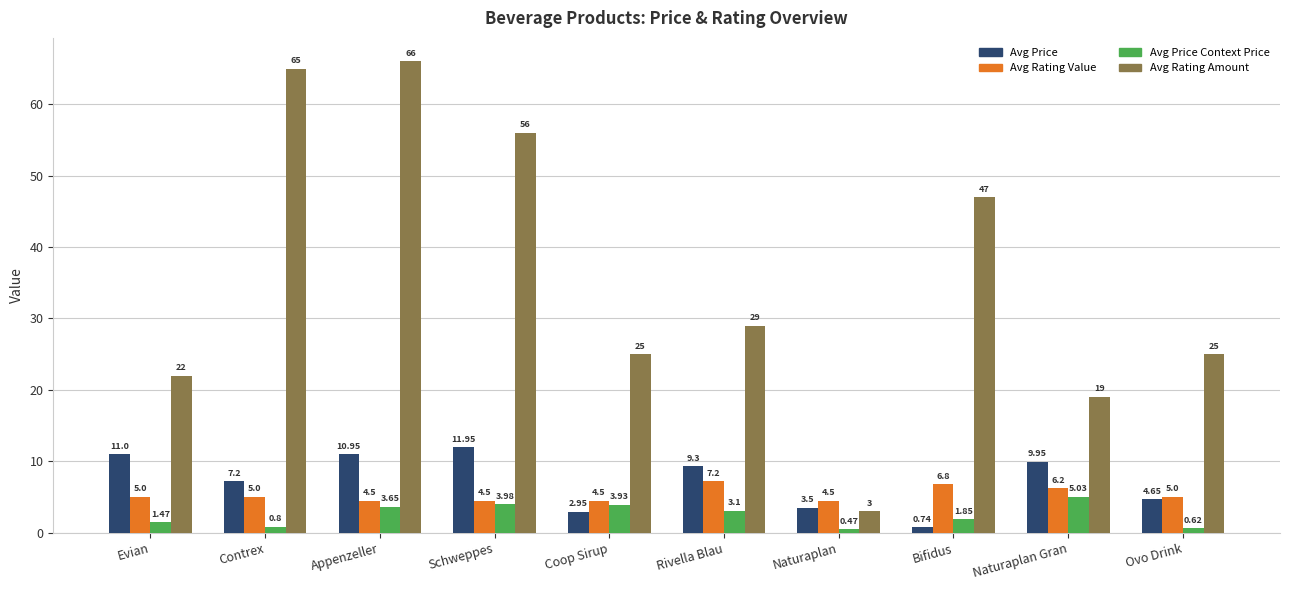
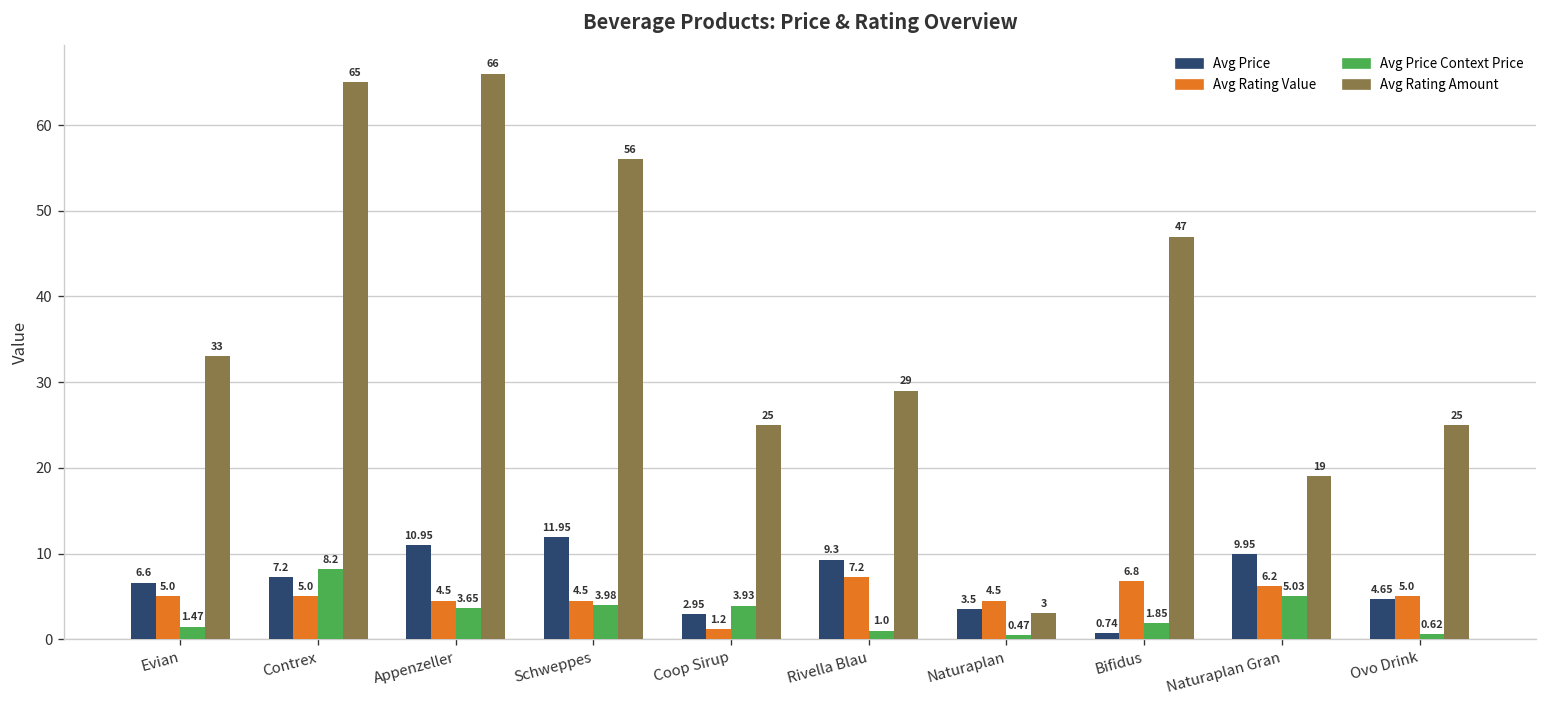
  {
    "Avg Price": {
-     "Evian": 11.0,
+     "Evian": 6.6,
      "Contrex": 7.2,
      "Appenzeller": 10.95,
      "Schweppes": 11.95,
      "Coop Sirup": 2.95,
      "Rivella Blau": 9.3,
      "Naturaplan": 3.5,
      "Bifidus": 0.74,
      "Naturaplan Gran": 9.95,
      "Ovo Drink": 4.65
    },
    "Avg Rating Value": {
      "Evian": 5.0,
      "Contrex": 5.0,
      "Appenzeller": 4.5,
      "Schweppes": 4.5,
-     "Coop Sirup": 4.5,
+     "Coop Sirup": 1.2,
      "Rivella Blau": 7.2,
      "Naturaplan": 4.5,
      "Bifidus": 6.8,
      "Naturaplan Gran": 6.2,
      "Ovo Drink": 5.0
    },
    "Avg Price Context Price": {
      "Evian": 1.47,
-     "Contrex": 0.8,
+     "Contrex": 8.2,
      "Appenzeller": 3.65,
      "Schweppes": 3.98,
      "Coop Sirup": 3.93,
-     "Rivella Blau": 3.1,
+     "Rivella Blau": 1.0,
      "Naturaplan": 0.47,
      "Bifidus": 1.85,
      "Naturaplan Gran": 5.03,
      "Ovo Drink": 0.62
    },
    "Avg Rating Amount": {
-     "Evian": 22,
+     "Evian": 33,
      "Contrex": 65,
      "Appenzeller": 66,
      "Schweppes": 56,
      "Coop Sirup": 25,
      "Rivella Blau": 29,
      "Naturaplan": 3,
      "Bifidus": 47,
      "Naturaplan Gran": 19,
      "Ovo Drink": 25
    }
  }
